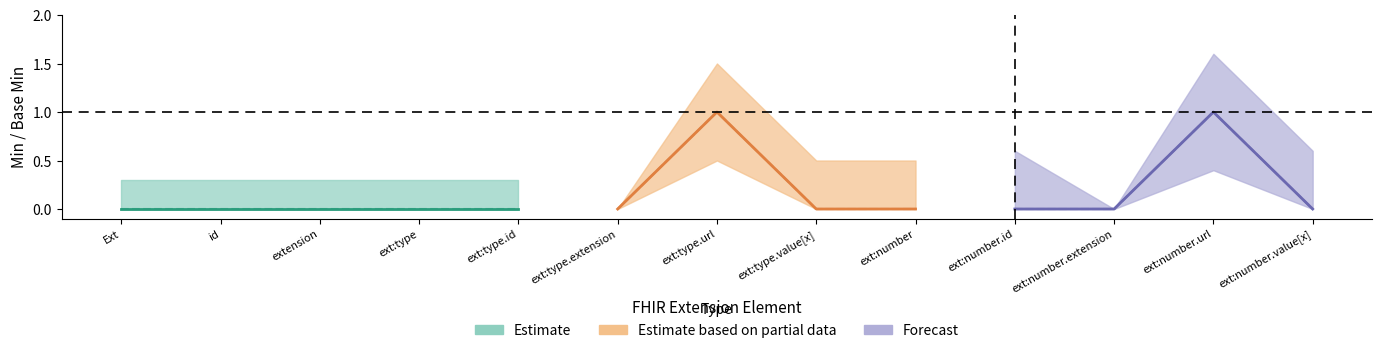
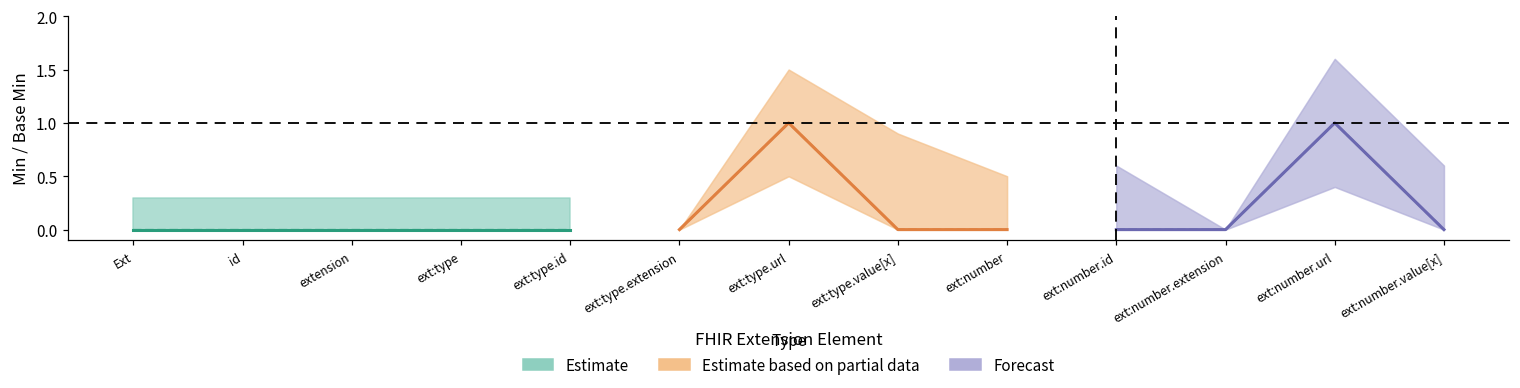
  {
    "Estimate based on partial data": {
-     "ext:type.value[x]": 0.5
+     "ext:type.value[x]": 0.9
    }
  }
